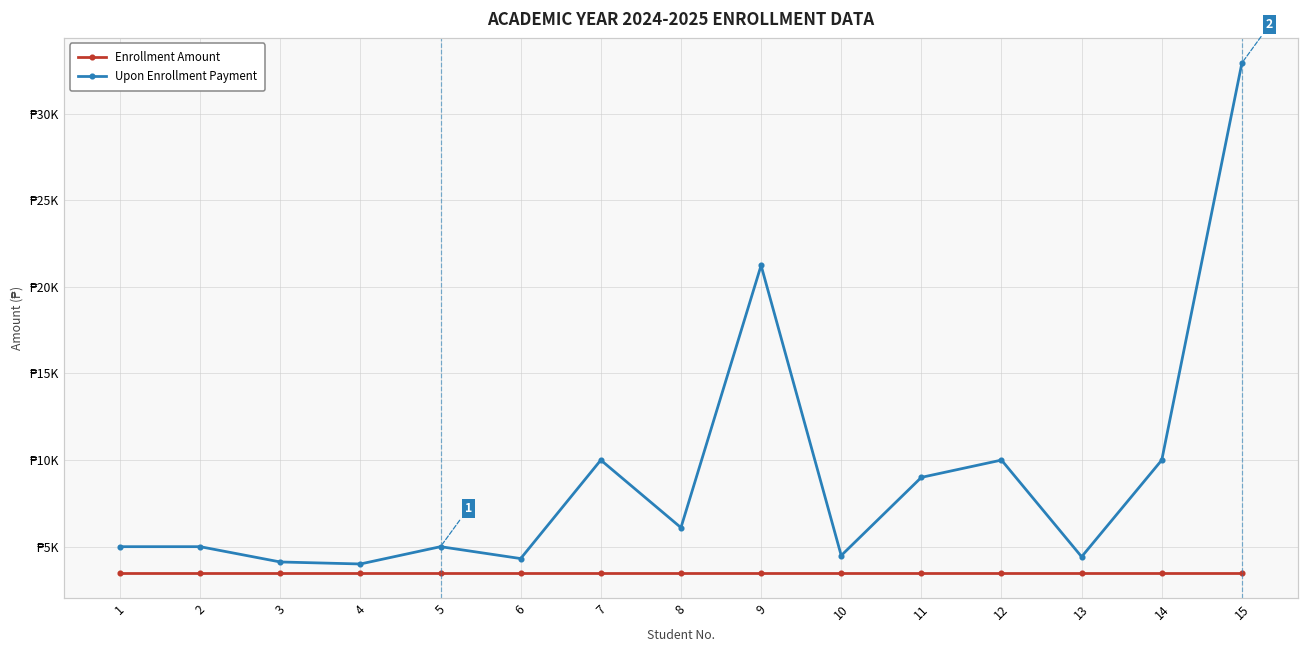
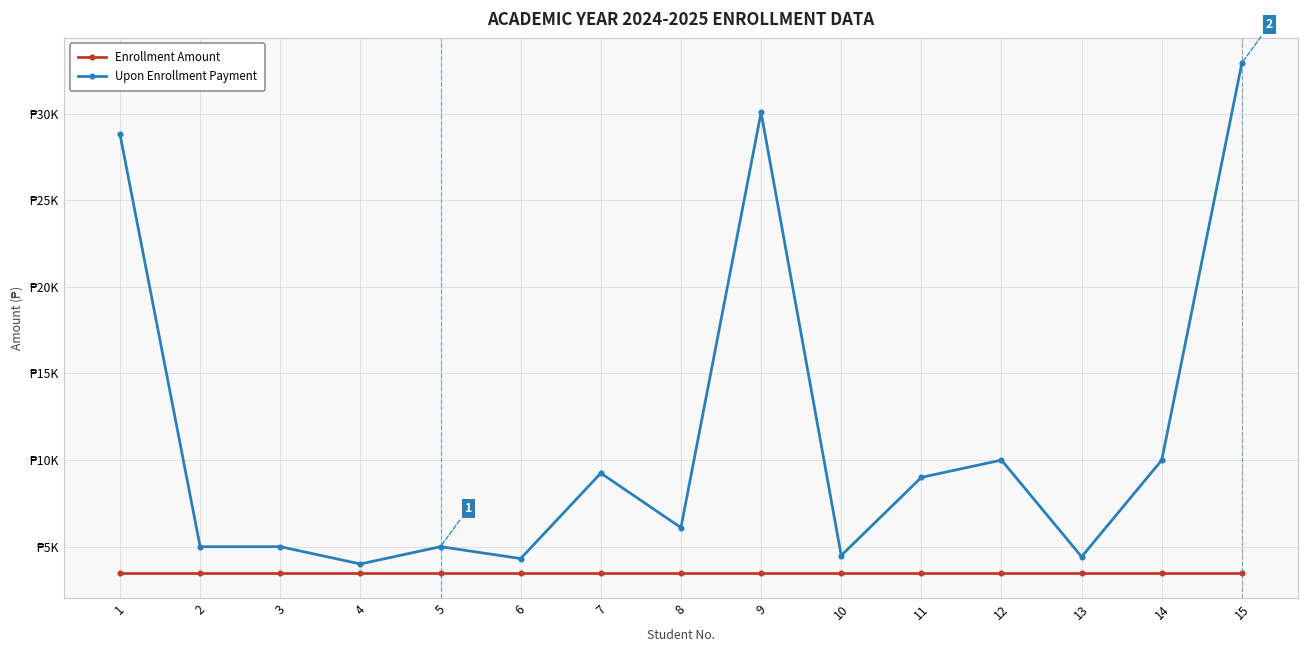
  {
    "Enrollment Amount": {
      "1": "₱3500",
      "2": "₱3500",
      "3": "₱3500",
      "4": "₱3500",
      "5": "₱3500",
      "6": "₱3500",
      "7": "₱3500",
      "8": "₱3500",
      "9": "₱3500",
      "10": "₱3500",
      "11": "₱3500",
      "12": "₱3500",
      "13": "₱3500",
      "14": "₱3500",
      "15": "₱3500"
    },
    "Upon Enrollment Payment": {
-     "1": "₱5000",
+     "1": "₱28800",
      "2": "₱5000",
-     "3": "₱4100",
+     "3": "₱5000",
      "4": "₱4000",
      "5": "₱5000",
      "6": "₱4300",
-     "7": "₱10000",
+     "7": "₱9200",
      "8": "₱6100",
-     "9": "₱21200",
+     "9": "₱30100",
      "10": "₱4500",
      "11": "₱9000",
      "12": "₱10000",
      "13": "₱4400",
      "14": "₱10000",
      "15": "₱32900"
    }
  }
